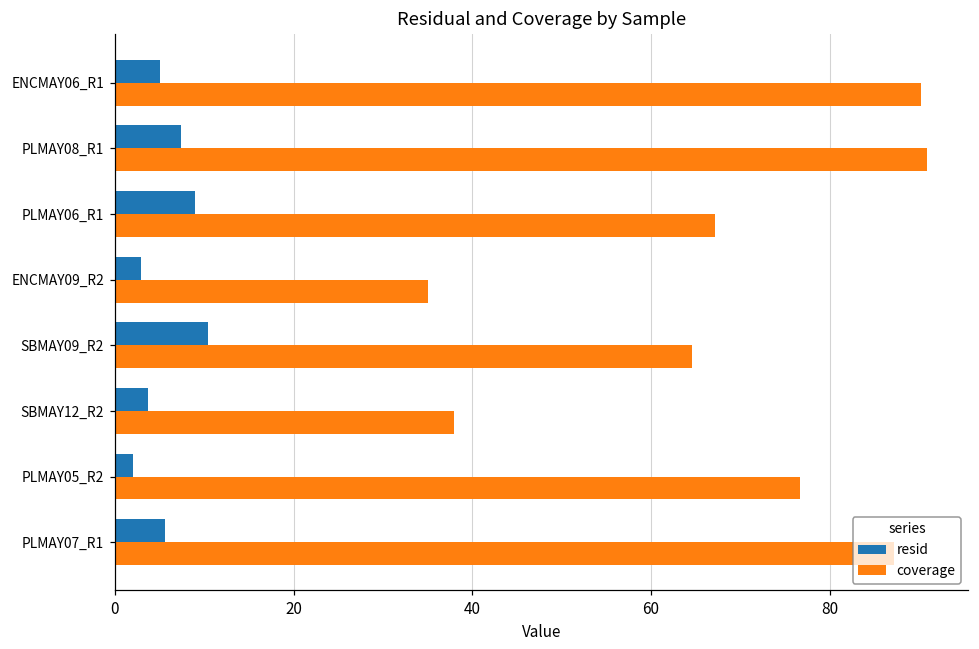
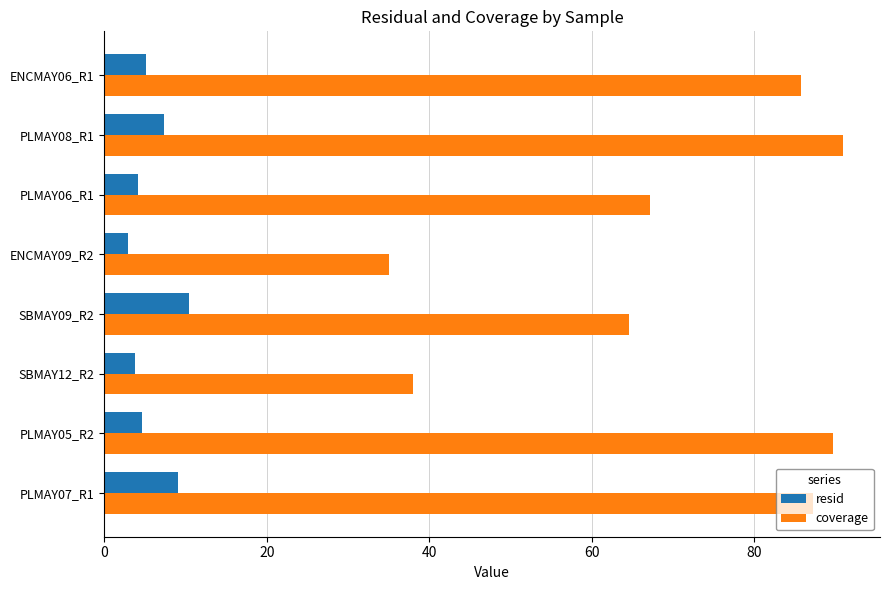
  {
    "resid": {
      "ENCMAY06_R1": 5,
      "PLMAY08_R1": 7,
-     "PLMAY06_R1": 9,
+     "PLMAY06_R1": 4,
      "ENCMAY09_R2": 3,
      "SBMAY09_R2": 10,
      "SBMAY12_R2": 4,
-     "PLMAY05_R2": 2,
-     "PLMAY07_R1": 6
+     "PLMAY05_R2": 5,
+     "PLMAY07_R1": 9
    },
    "coverage": {
-     "ENCMAY06_R1": 90,
+     "ENCMAY06_R1": 86,
      "PLMAY08_R1": 91,
      "PLMAY06_R1": 67,
      "ENCMAY09_R2": 35,
      "SBMAY09_R2": 65,
      "SBMAY12_R2": 38,
-     "PLMAY05_R2": 77
+     "PLMAY05_R2": 90
    }
  }
